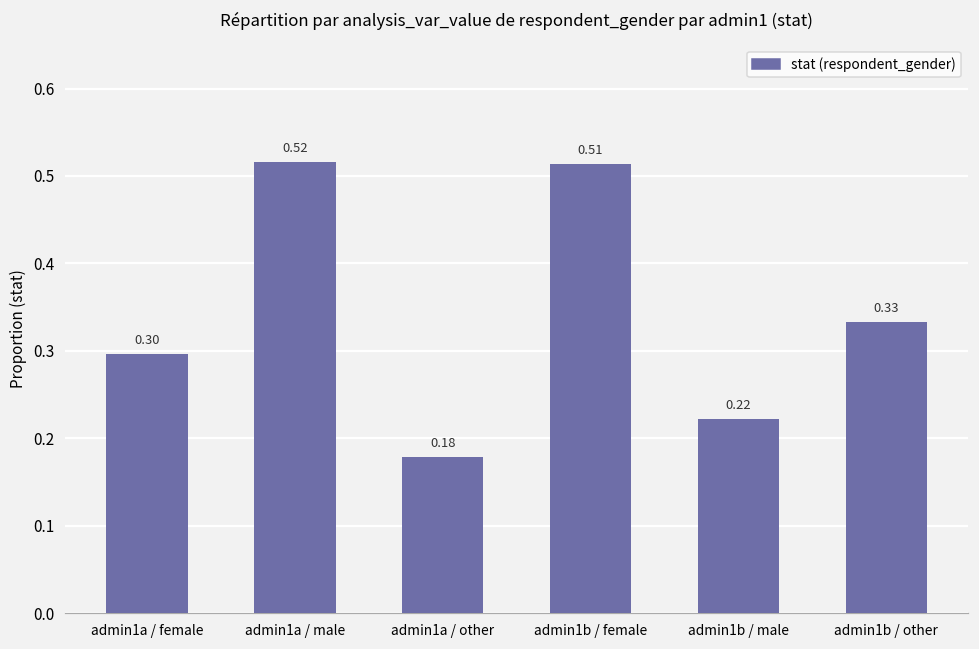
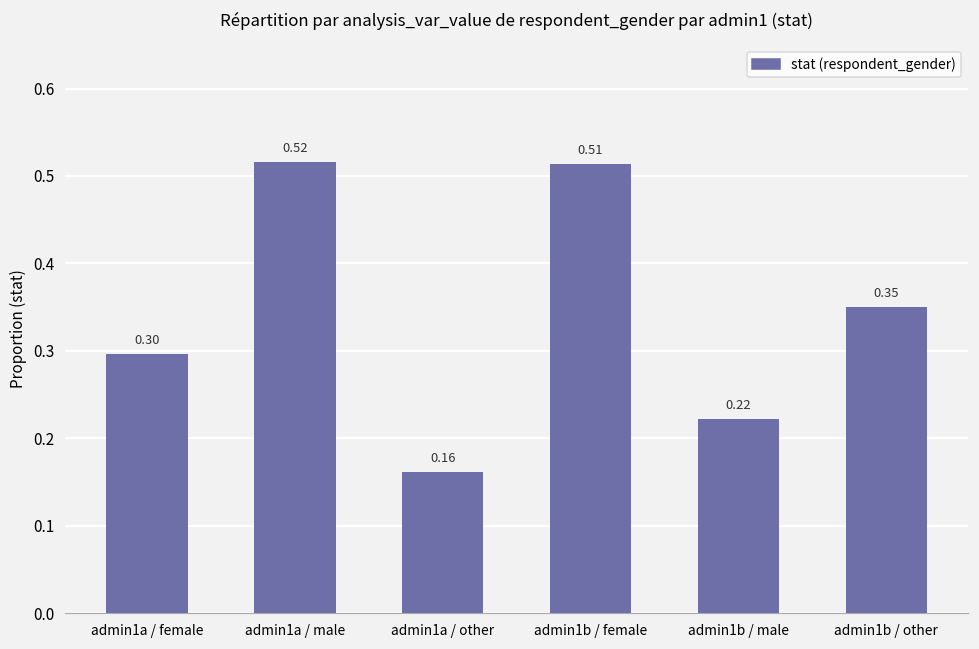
  {
    "admin1a / female": 0.30,
    "admin1a / male": 0.52,
-   "admin1a / other": 0.18,
+   "admin1a / other": 0.16,
    "admin1b / female": 0.51,
    "admin1b / male": 0.22,
-   "admin1b / other": 0.33
+   "admin1b / other": 0.35
  }
